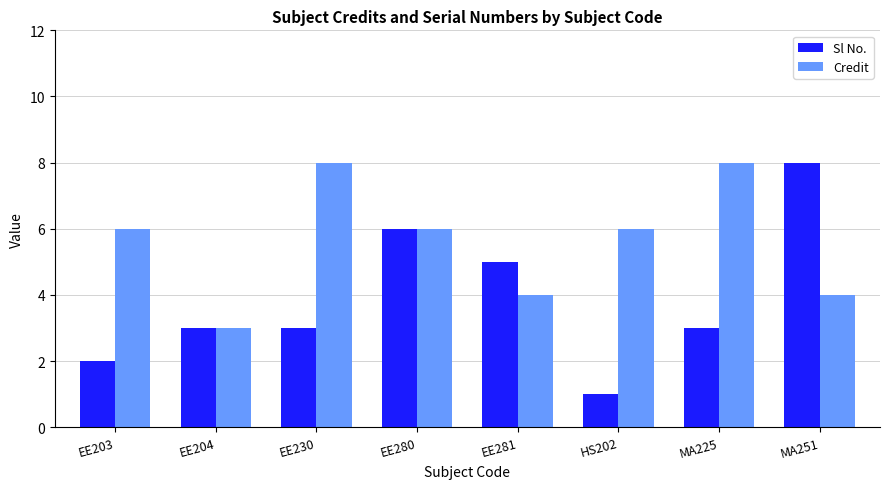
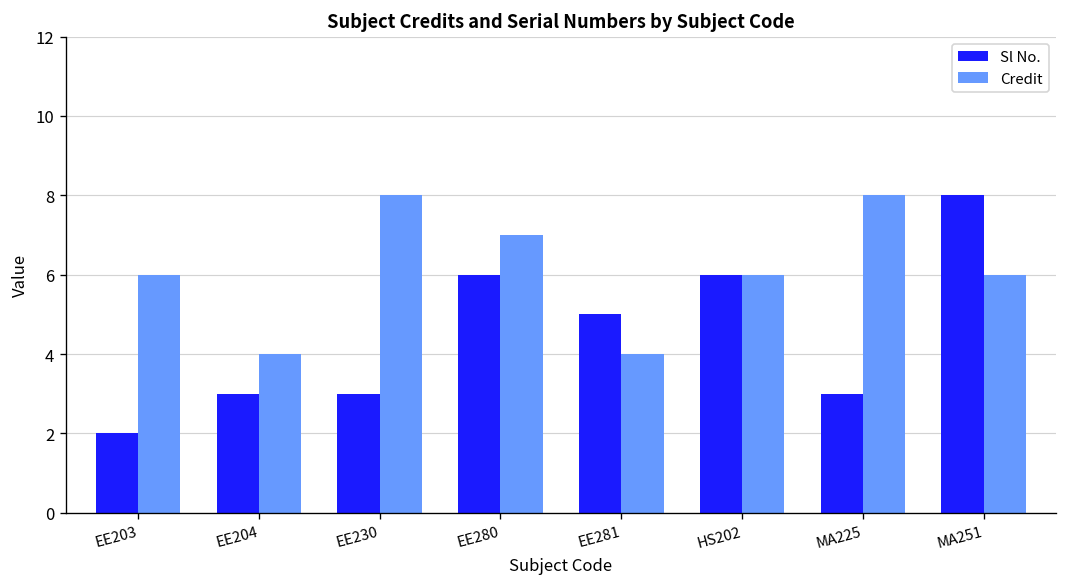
  {
    "Sl No.": {
      "EE203": 2,
      "EE204": 3,
      "EE230": 3,
      "EE280": 6,
      "EE281": 5,
-     "HS202": 1,
+     "HS202": 6,
      "MA225": 3,
      "MA251": 8
    },
    "Credit": {
      "EE203": 6,
-     "EE204": 3,
+     "EE204": 4,
      "EE230": 8,
-     "EE280": 6,
+     "EE280": 7,
      "EE281": 4,
      "HS202": 6,
      "MA225": 8,
-     "MA251": 4
+     "MA251": 6
    }
  }
